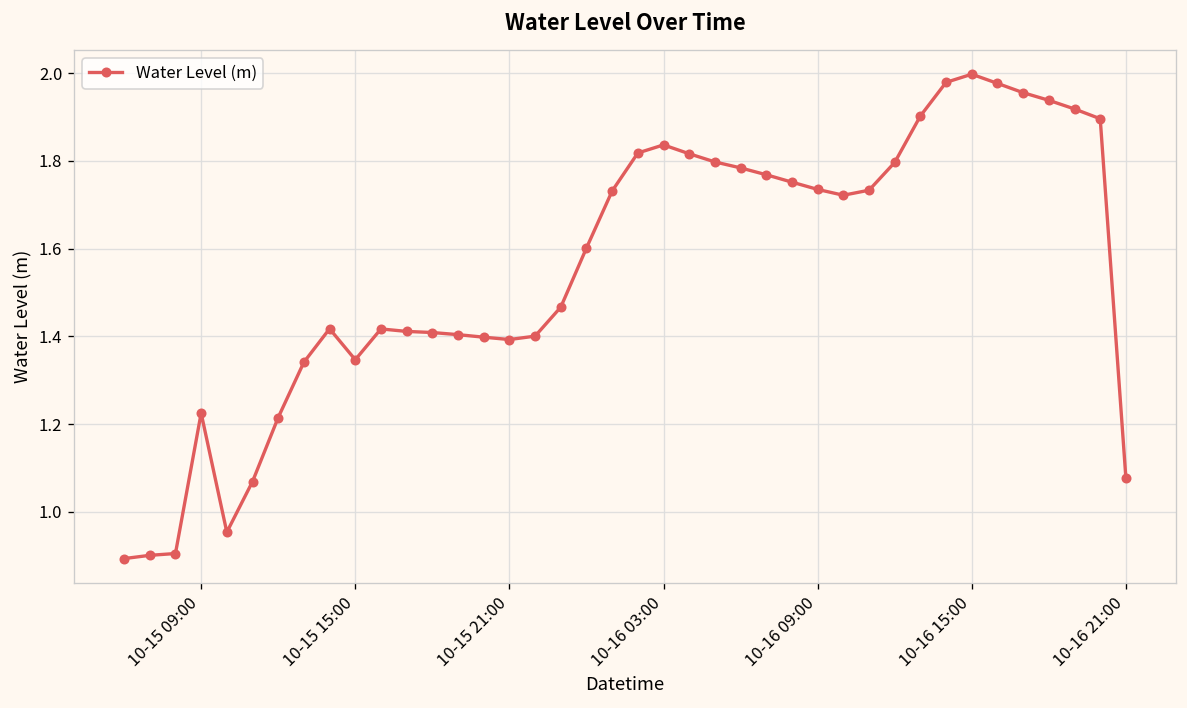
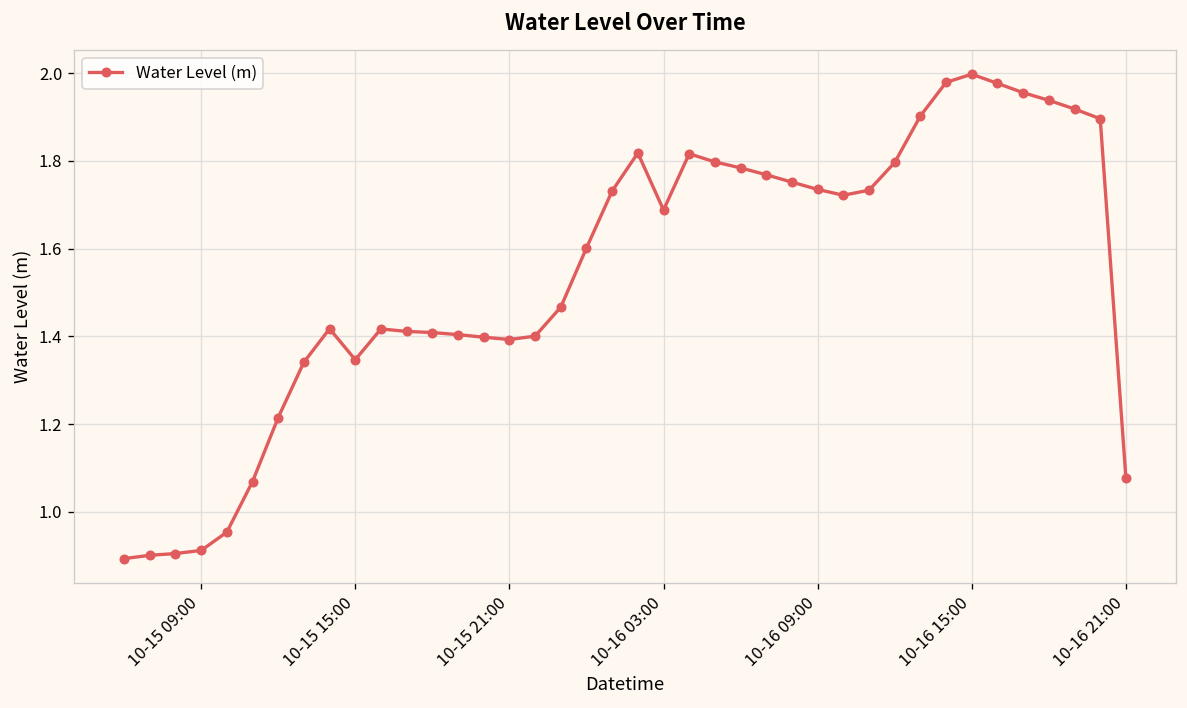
  {
-   "10-15 09:00": 1.23,
+   "10-15 09:00": 0.91,
    "10-15 15:00": 1.35,
    "10-15 21:00": 1.39,
-   "10-16 03:00": 1.84,
+   "10-16 03:00": 1.69,
    "10-16 09:00": 1.74,
    "10-16 15:00": 2.00,
    "10-16 21:00": 1.08
  }
